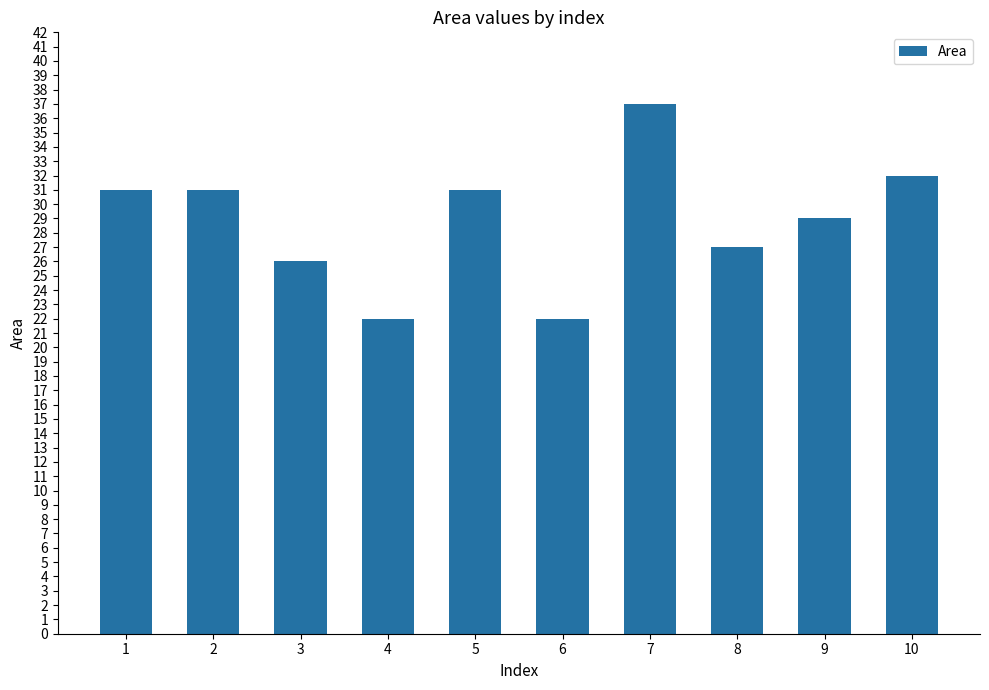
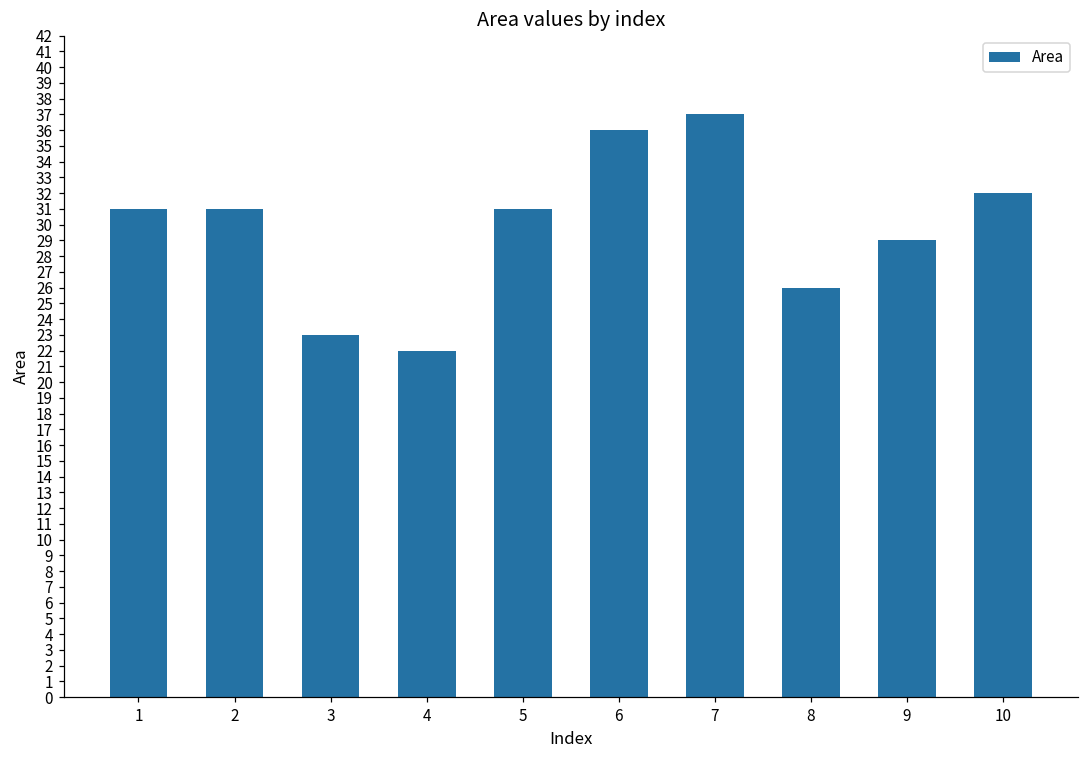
  {
    "1": 31,
    "2": 31,
-   "3": 26,
+   "3": 23,
    "4": 22,
    "5": 31,
-   "6": 22,
+   "6": 36,
    "7": 37,
-   "8": 27,
+   "8": 26,
    "9": 29,
    "10": 32
  }
